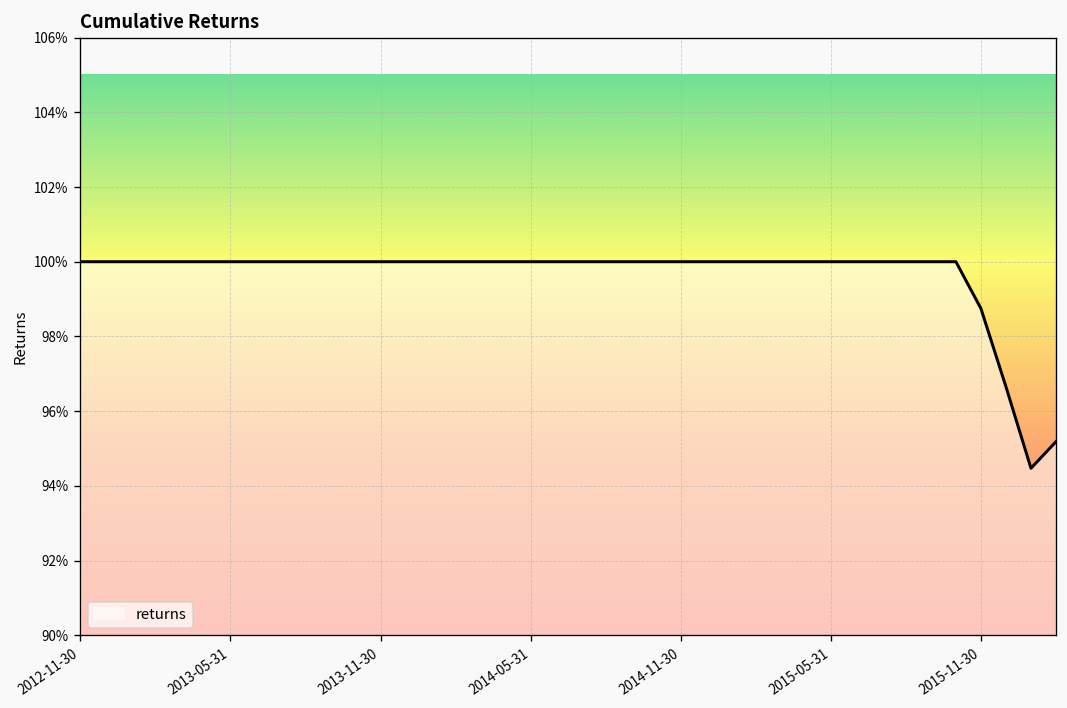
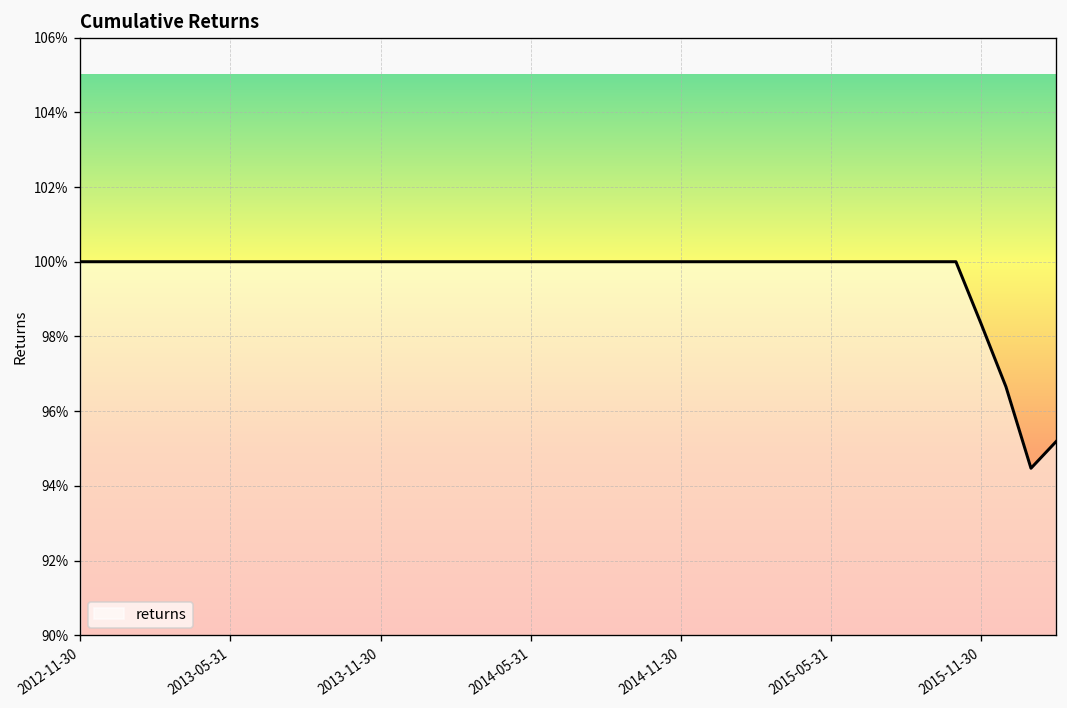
  {
    "2012-11-30": "100.0%",
    "2013-05-31": "100.0%",
    "2013-11-30": "100.0%",
    "2014-05-31": "100.0%",
    "2014-11-30": "100.0%",
    "2015-05-31": "100.0%",
-   "2015-11-30": "98.7%"
+   "2015-11-30": "98.3%"
  }
